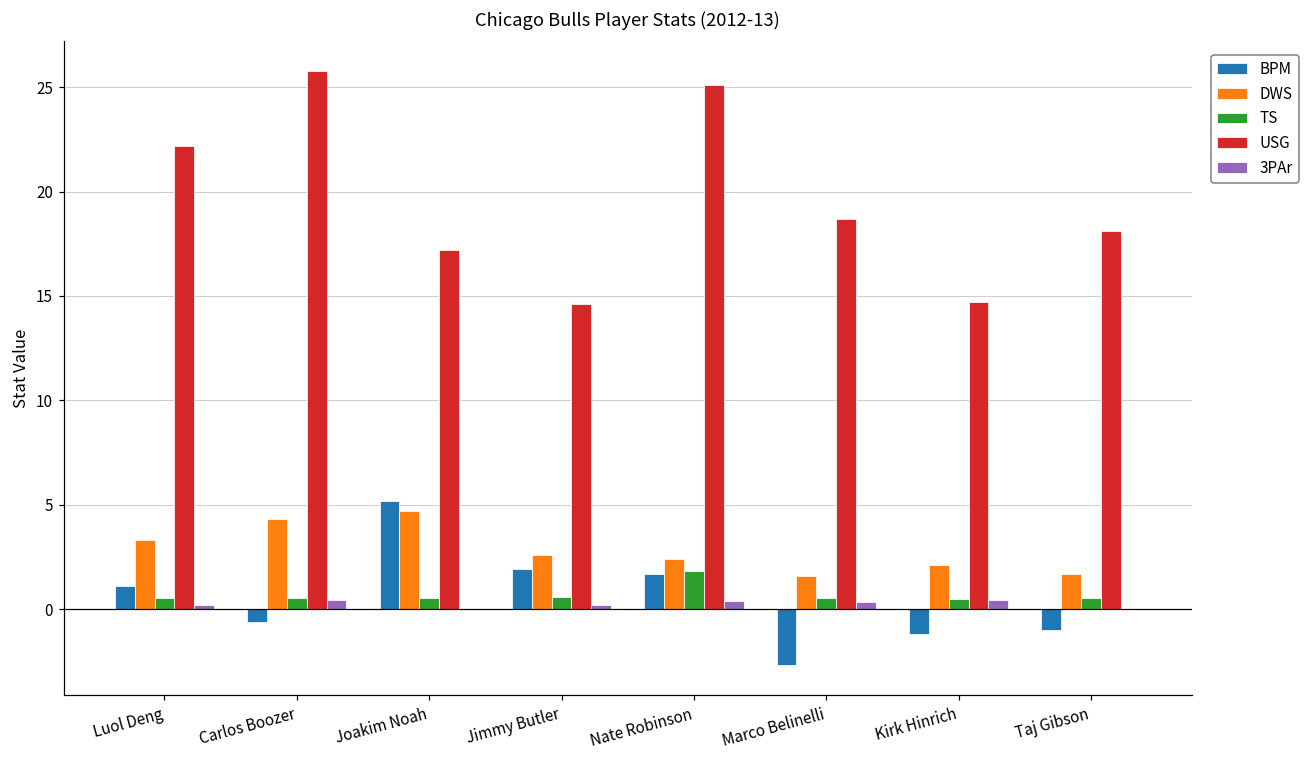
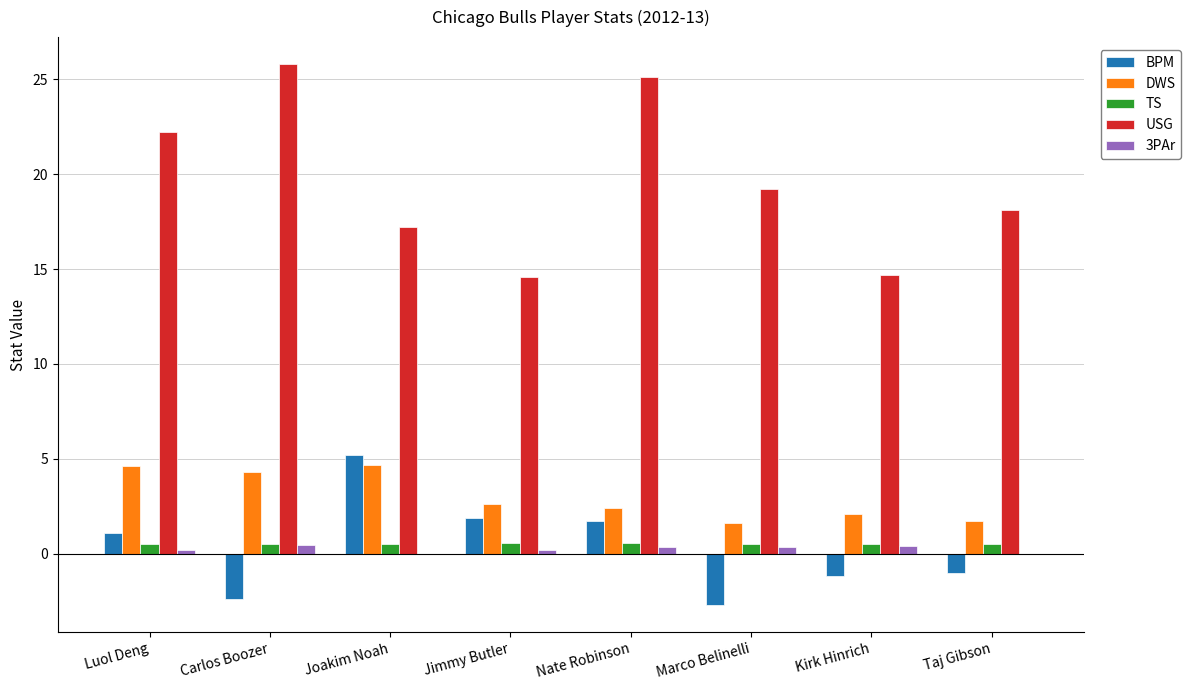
  {
    "BPM": {
      "Luol Deng": 1.1,
-     "Carlos Boozer": -0.6,
+     "Carlos Boozer": -2.4,
      "Joakim Noah": 5.2,
      "Jimmy Butler": 1.9,
      "Nate Robinson": 1.7,
      "Marco Belinelli": -2.7,
      "Kirk Hinrich": -1.2,
      "Taj Gibson": -1.0
    },
    "DWS": {
-     "Luol Deng": 3.3,
+     "Luol Deng": 4.6,
      "Carlos Boozer": 4.3,
      "Joakim Noah": 4.7,
      "Jimmy Butler": 2.6,
      "Nate Robinson": 2.4,
      "Marco Belinelli": 1.6,
      "Kirk Hinrich": 2.1,
      "Taj Gibson": 1.7
    },
    "TS": {
      "Luol Deng": 0.5,
      "Carlos Boozer": 0.5,
      "Joakim Noah": 0.5,
      "Jimmy Butler": 0.6,
-     "Nate Robinson": 1.8,
+     "Nate Robinson": 0.5,
      "Marco Belinelli": 0.5,
      "Kirk Hinrich": 0.5,
      "Taj Gibson": 0.5
    },
    "USG": {
      "Luol Deng": 22.2,
      "Carlos Boozer": 25.8,
      "Joakim Noah": 17.2,
      "Jimmy Butler": 14.6,
      "Nate Robinson": 25.1,
-     "Marco Belinelli": 18.7,
+     "Marco Belinelli": 19.2,
      "Kirk Hinrich": 14.7,
      "Taj Gibson": 18.1
    },
    "3PAr": {
      "Luol Deng": 0.2,
      "Carlos Boozer": 0.4,
      "Jimmy Butler": 0.2,
      "Nate Robinson": 0.4,
      "Marco Belinelli": 0.4,
      "Kirk Hinrich": 0.4
    }
  }
